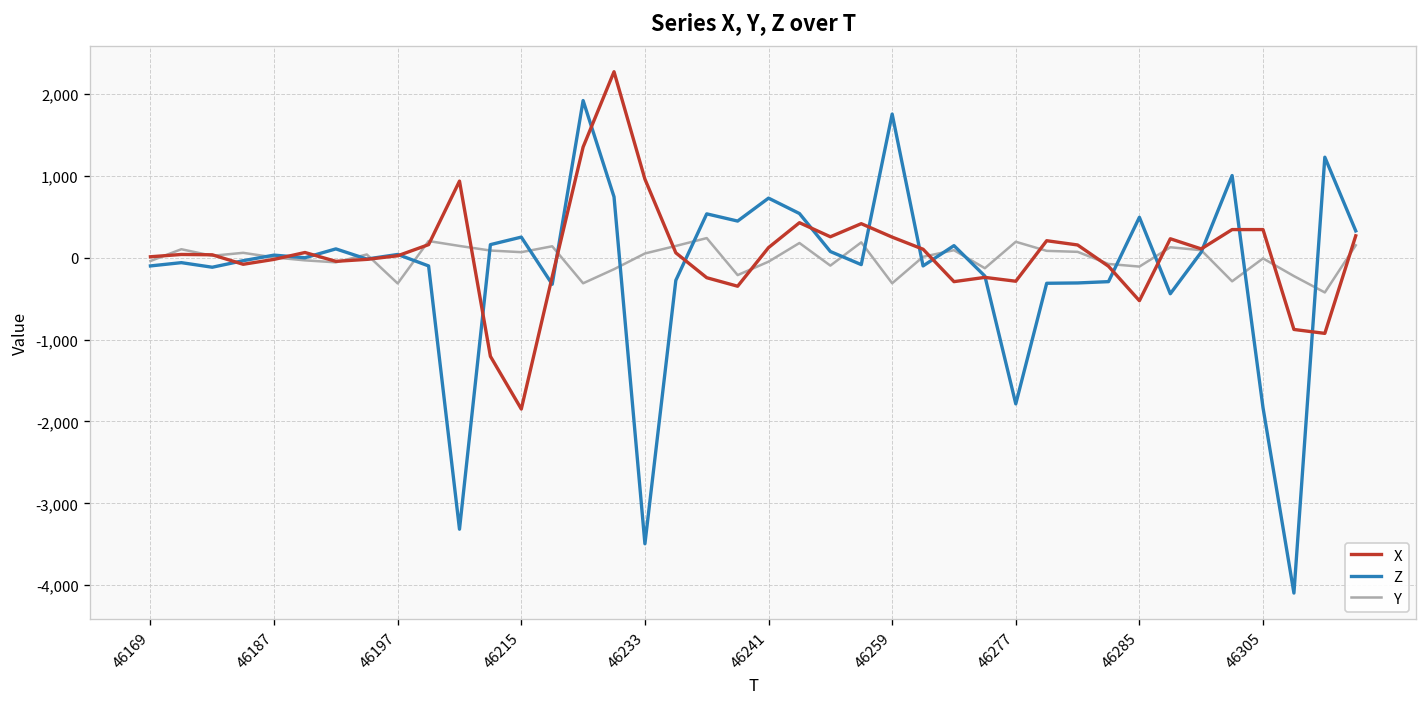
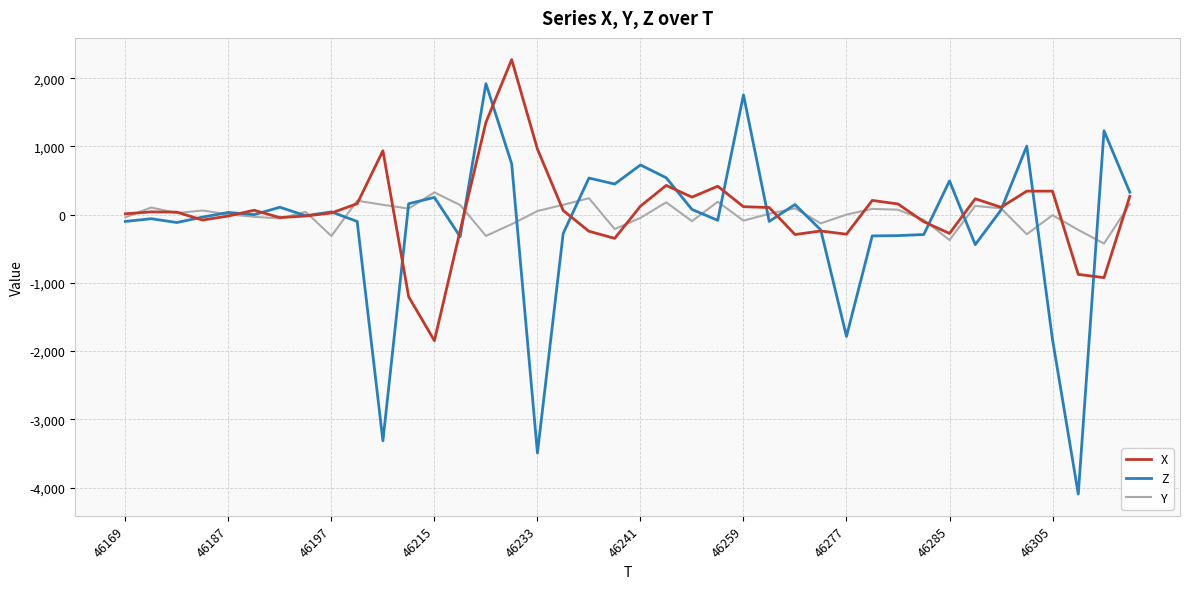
  {
    "X": {
      "46169": "0",
      "46215": "-1,800",
      "46233": "1,000",
      "46241": "100",
-     "46259": "300",
+     "46259": "100",
      "46277": "-300",
-     "46285": "-500",
+     "46285": "-300",
      "46305": "300"
    },
    "Z": {
      "46169": "-100",
      "46215": "300",
      "46233": "-3,500",
      "46241": "700",
      "46259": "1,800",
      "46277": "-1,800",
      "46285": "500",
      "46305": "-1,800"
    },
    "Y": {
      "46169": "0",
      "46197": "-300",
-     "46215": "100",
+     "46215": "300",
      "46233": "100",
      "46241": "0",
-     "46259": "-300",
-     "46277": "200",
-     "46285": "-100",
+     "46259": "-100",
+     "46277": "0",
+     "46285": "-400",
      "46305": "0"
    }
  }
